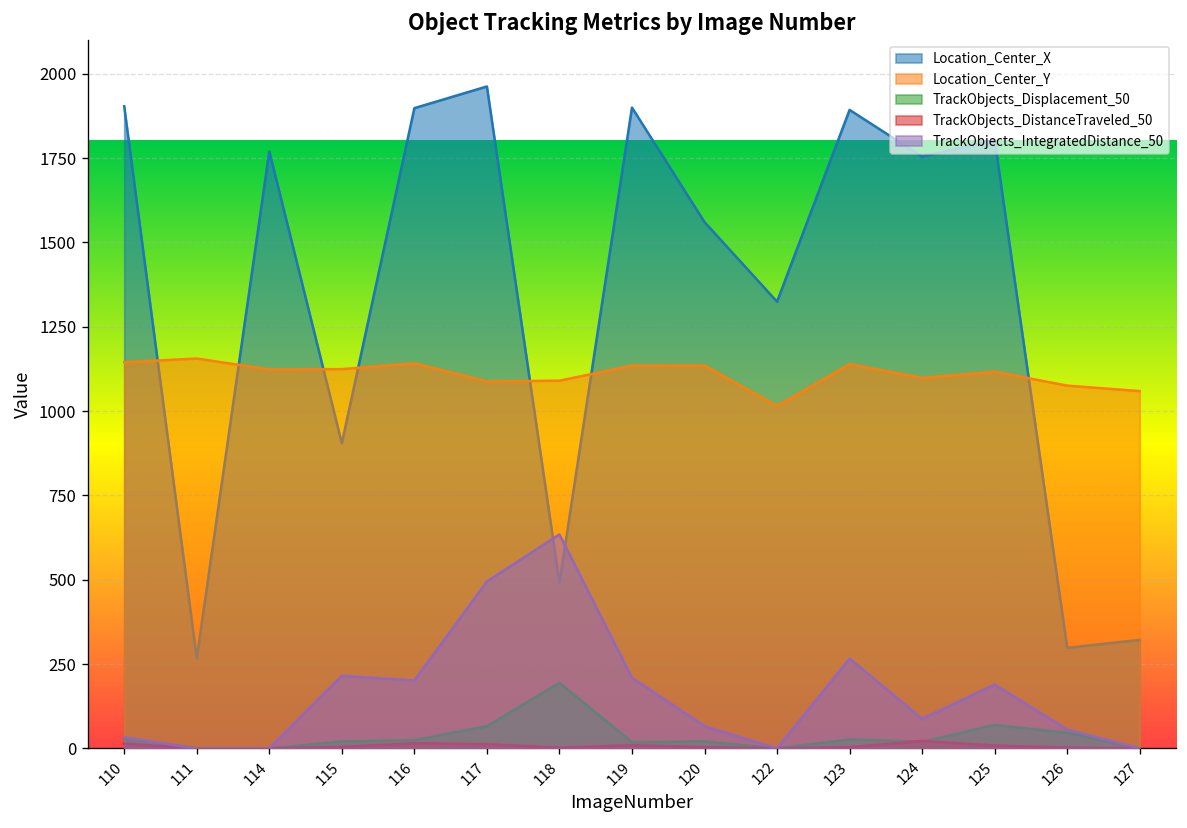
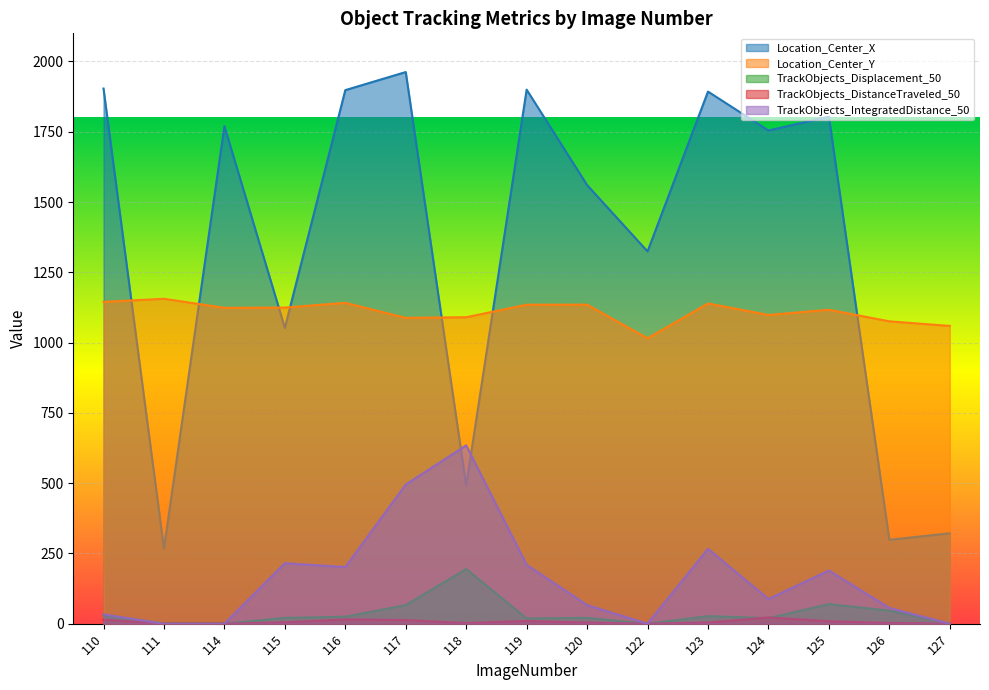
  {
    "Location_Center_X": {
      "110": 1900,
      "111": 270,
      "114": 1770,
-     "115": 900,
+     "115": 1050,
      "116": 1900,
      "117": 1960,
      "118": 490,
      "119": 1900,
      "120": 1560,
      "122": 1320,
      "123": 1890,
      "124": 1750,
      "126": 300,
      "127": 320
    },
    "Location_Center_Y": {
      "110": 1140,
      "111": 1160,
      "114": 1120,
      "115": 1120,
      "116": 1140,
      "117": 1090,
      "118": 1090,
      "119": 1130,
      "120": 1130,
      "122": 1010,
      "123": 1140,
      "124": 1100,
      "125": 1120,
      "126": 1080,
      "127": 1060
    },
    "TrackObjects_Displacement_50": {
      "115": 20,
      "116": 20,
      "117": 70,
      "118": 190,
      "120": 20,
      "123": 30,
      "125": 70,
      "126": 50
    },
    "TrackObjects_DistanceTraveled_50": {
      "110": 10,
      "115": 0,
      "116": 20,
      "117": 10,
      "118": 0,
      "120": 0,
      "123": 0,
      "125": 10,
      "126": 0
    },
    "TrackObjects_IntegratedDistance_50": {
      "115": 220,
      "116": 200,
      "117": 490,
      "118": 630,
      "119": 210,
      "120": 70,
      "123": 270,
      "124": 90,
      "125": 190,
      "126": 60
    }
  }
